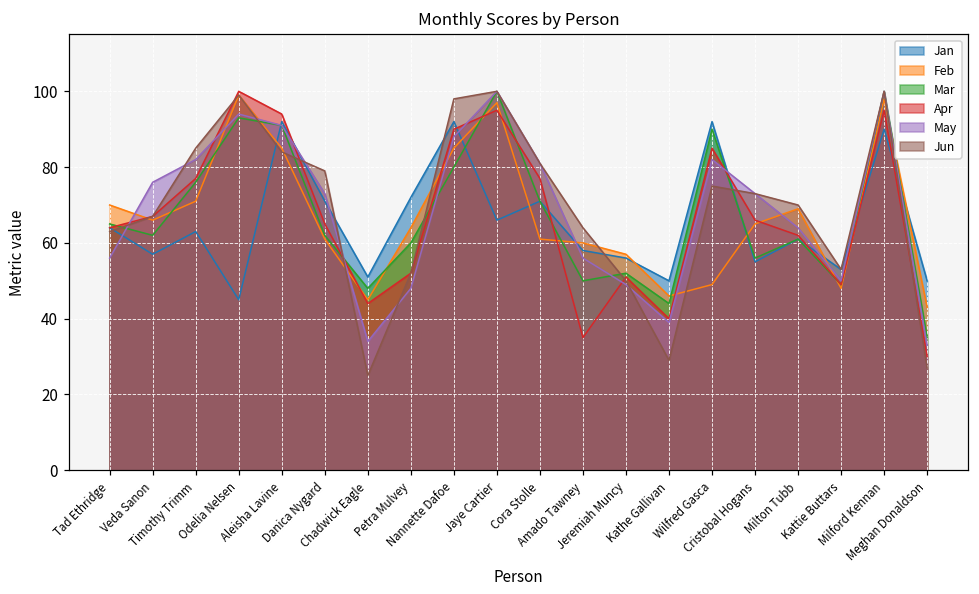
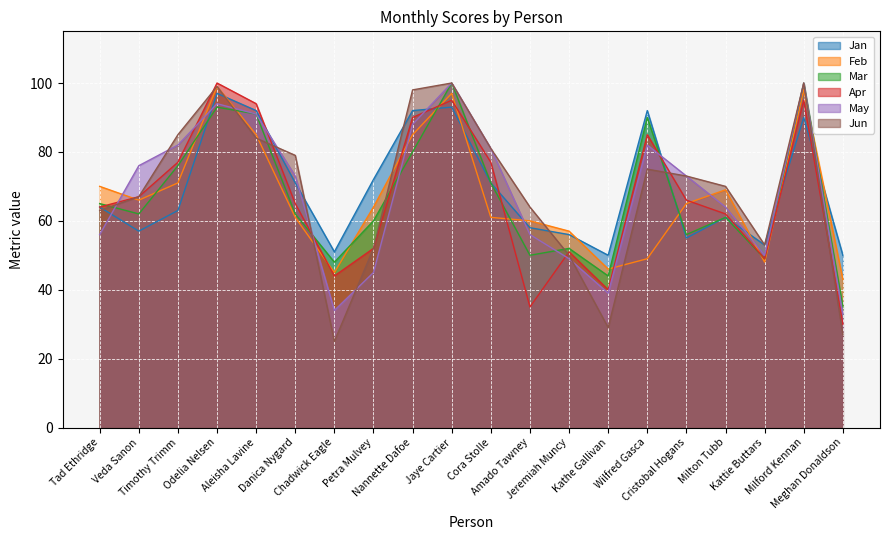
  {
    "Jan": {
      "Veda Sanon": 57,
      "Timothy Trimm": 63,
-     "Odelia Nelsen": 45,
+     "Odelia Nelsen": 97,
      "Aleisha Lavine": 92,
      "Danica Nygard": 71,
      "Chadwick Eagle": 51,
      "Petra Mulvey": 72,
      "Nannette Dafoe": 92,
-     "Jaye Cartier": 66,
+     "Jaye Cartier": 93,
      "Amado Tawney": 58,
      "Jeremiah Muncy": 56,
      "Kathe Gallivan": 50,
      "Wilfred Gasca": 92,
      "Cristobal Hogans": 55,
      "Milford Kennan": 90,
      "Meghan Donaldson": 50
    },
    "Feb": {
      "Tad Ethridge": 70,
      "Veda Sanon": 66,
      "Timothy Trimm": 71,
      "Aleisha Lavine": 85,
      "Danica Nygard": 61,
      "Chadwick Eagle": 45,
      "Petra Mulvey": 64,
      "Nannette Dafoe": 85,
      "Jaye Cartier": 97,
      "Cora Stolle": 61,
      "Amado Tawney": 60,
      "Jeremiah Muncy": 57,
      "Kathe Gallivan": 46,
      "Wilfred Gasca": 49,
      "Cristobal Hogans": 65,
      "Milton Tubb": 69,
      "Kattie Buttars": 48,
      "Milford Kennan": 98,
      "Meghan Donaldson": 43
    },
    "Mar": {
      "Tad Ethridge": 65,
      "Veda Sanon": 62,
      "Timothy Trimm": 76,
      "Odelia Nelsen": 93,
      "Danica Nygard": 62,
      "Chadwick Eagle": 48,
      "Petra Mulvey": 60,
      "Nannette Dafoe": 80,
      "Amado Tawney": 50,
      "Jeremiah Muncy": 52,
      "Kathe Gallivan": 44,
      "Wilfred Gasca": 90,
      "Cristobal Hogans": 56,
      "Meghan Donaldson": 35
    },
    "Apr": {
      "Timothy Trimm": 77,
      "Odelia Nelsen": 100,
      "Aleisha Lavine": 94,
      "Danica Nygard": 65,
      "Chadwick Eagle": 44,
      "Nannette Dafoe": 90,
      "Jaye Cartier": 95,
      "Cora Stolle": 77,
      "Amado Tawney": 35,
      "Jeremiah Muncy": 51,
      "Kathe Gallivan": 40,
      "Wilfred Gasca": 85,
      "Cristobal Hogans": 66,
      "Milton Tubb": 62,
      "Milford Kennan": 95,
      "Meghan Donaldson": 30
    },
    "May": {
      "Tad Ethridge": 56,
      "Veda Sanon": 76,
      "Timothy Trimm": 82,
      "Odelia Nelsen": 94,
      "Danica Nygard": 73,
      "Chadwick Eagle": 34,
-     "Petra Mulvey": 48,
+     "Petra Mulvey": 45,
      "Nannette Dafoe": 88,
      "Amado Tawney": 56,
      "Jeremiah Muncy": 49,
      "Kathe Gallivan": 39,
      "Wilfred Gasca": 82,
      "Milton Tubb": 64,
      "Kattie Buttars": 50,
      "Meghan Donaldson": 33
    },
    "Jun": {
      "Tad Ethridge": 63,
      "Timothy Trimm": 85,
      "Aleisha Lavine": 84,
      "Danica Nygard": 79,
      "Chadwick Eagle": 25,
      "Nannette Dafoe": 98,
      "Amado Tawney": 64,
      "Jeremiah Muncy": 50,
      "Kathe Gallivan": 29,
      "Wilfred Gasca": 75,
      "Milton Tubb": 70,
      "Meghan Donaldson": 27
    }
  }
